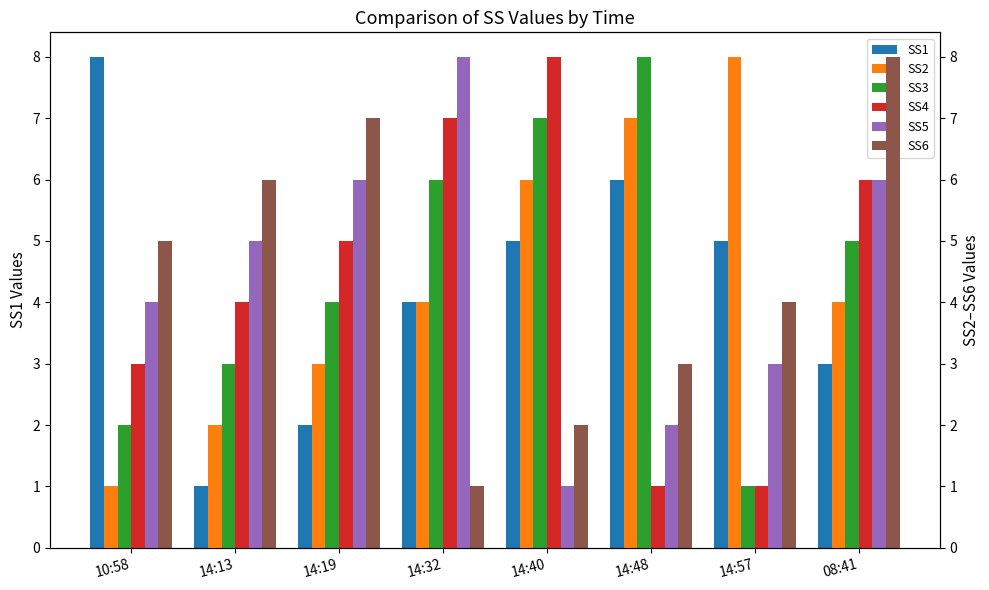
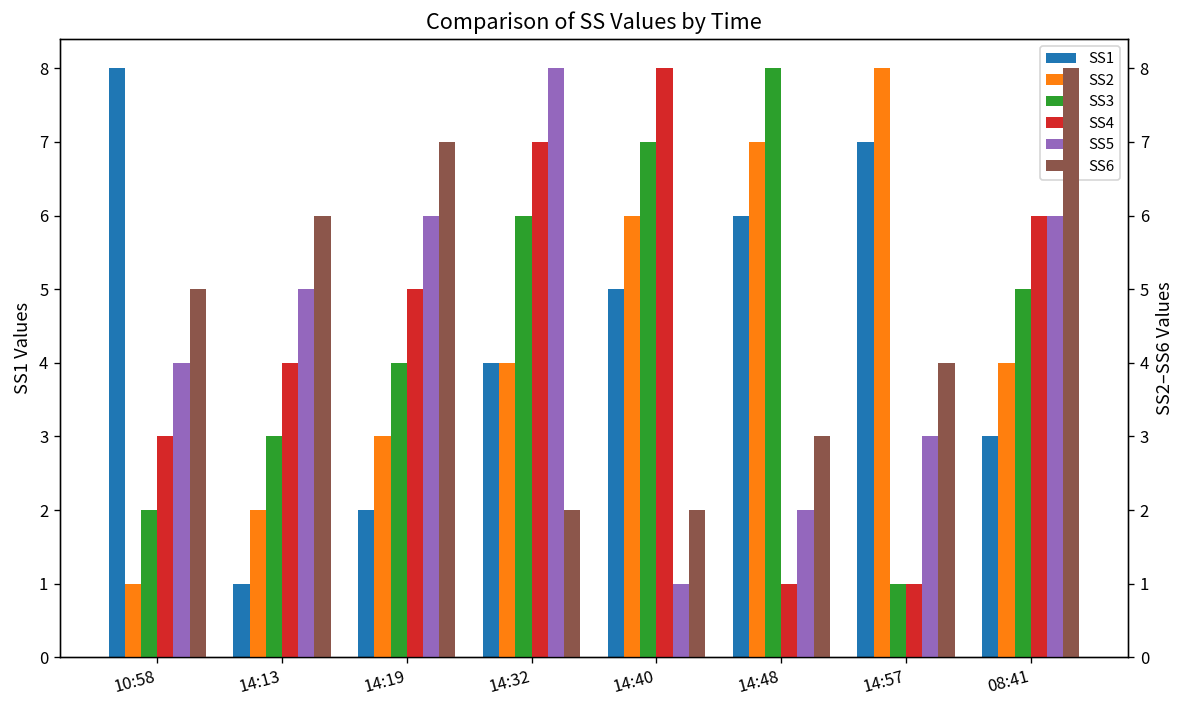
  {
    "SS1": {
      "10:58": 8,
      "14:13": 1,
      "14:19": 2,
      "14:32": 4,
      "14:40": 5,
      "14:48": 6,
-     "14:57": 5,
+     "14:57": 7,
      "08:41": 3
    },
    "SS2": {
      "10:58": 1,
      "14:13": 2,
      "14:19": 3,
      "14:32": 4,
      "14:40": 6,
      "14:48": 7,
      "14:57": 8,
      "08:41": 4
    },
    "SS3": {
      "10:58": 2,
      "14:13": 3,
      "14:19": 4,
      "14:32": 6,
      "14:40": 7,
      "14:48": 8,
      "14:57": 1,
      "08:41": 5
    },
    "SS4": {
      "10:58": 3,
      "14:13": 4,
      "14:19": 5,
      "14:32": 7,
      "14:40": 8,
      "14:48": 1,
      "14:57": 1,
      "08:41": 6
    },
    "SS5": {
      "10:58": 4,
      "14:13": 5,
      "14:19": 6,
      "14:32": 8,
      "14:40": 1,
      "14:48": 2,
      "14:57": 3,
      "08:41": 6
    },
    "SS6": {
      "10:58": 5,
      "14:13": 6,
      "14:19": 7,
-     "14:32": 1,
+     "14:32": 2,
      "14:40": 2,
      "14:48": 3,
      "14:57": 4
    }
  }
